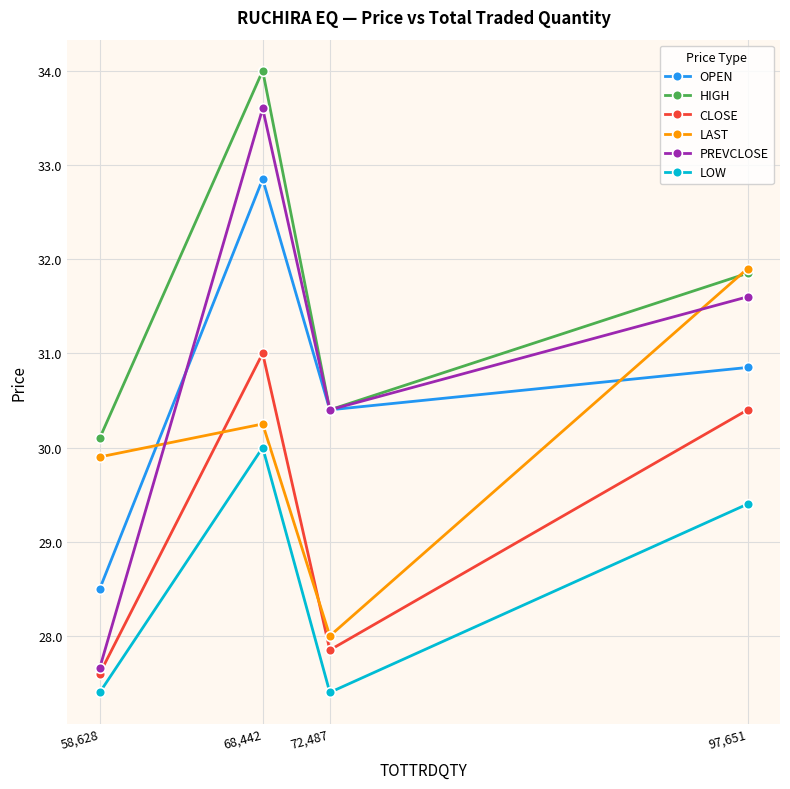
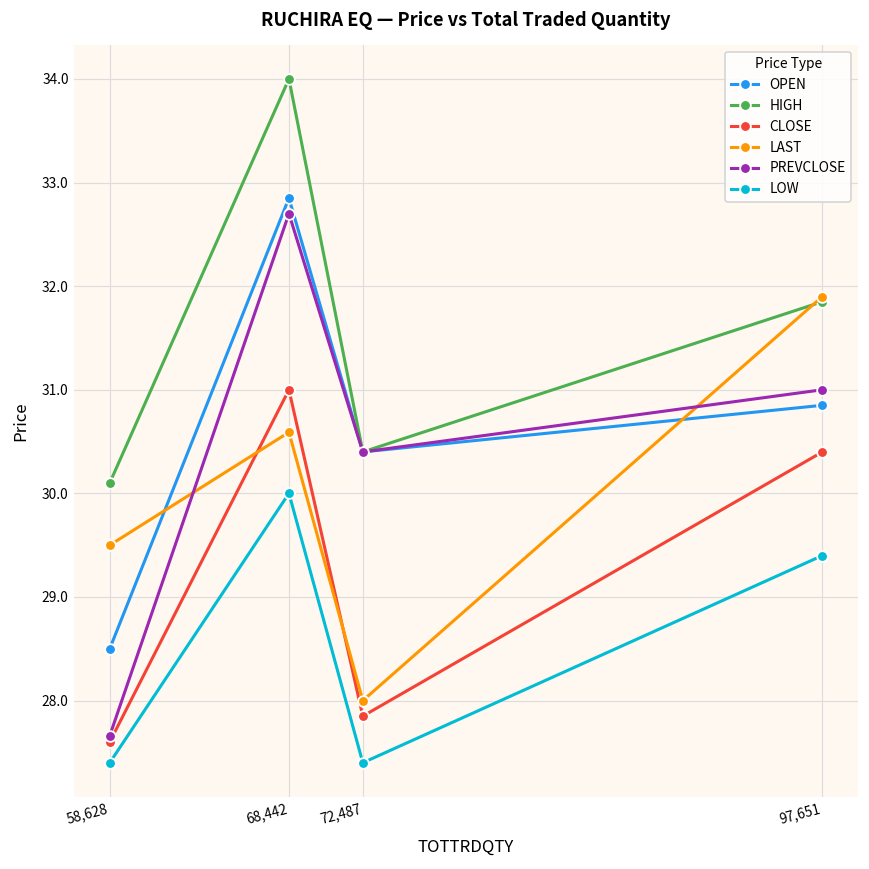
  {
    "HIGH": {
      "58,628": 30.1,
      "68,442": 34.0,
      "97,651": 31.9
    },
    "CLOSE": {
      "58,628": 27.6,
      "68,442": 31.0,
      "72,487": 27.9,
      "97,651": 30.4
    },
    "LAST": {
-     "58,628": 29.9,
-     "68,442": 30.3,
+     "58,628": 29.5,
+     "68,442": 30.6,
      "72,487": 28.0,
      "97,651": 31.9
    },
    "PREVCLOSE": {
      "58,628": 27.7,
-     "68,442": 33.6,
-     "97,651": 31.6
+     "68,442": 32.7,
+     "97,651": 31.0
    }
  }
